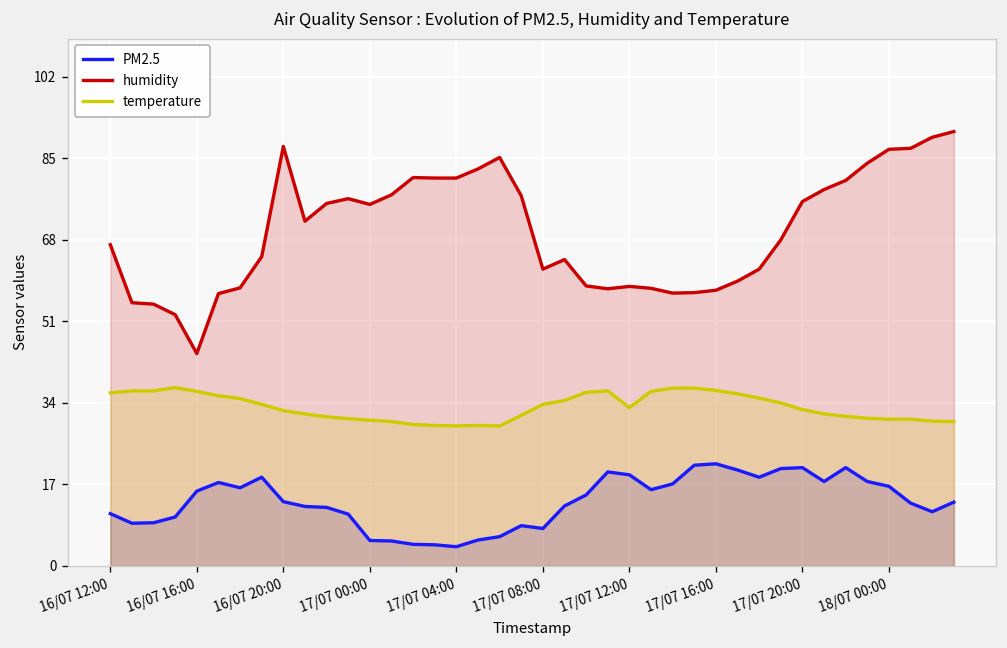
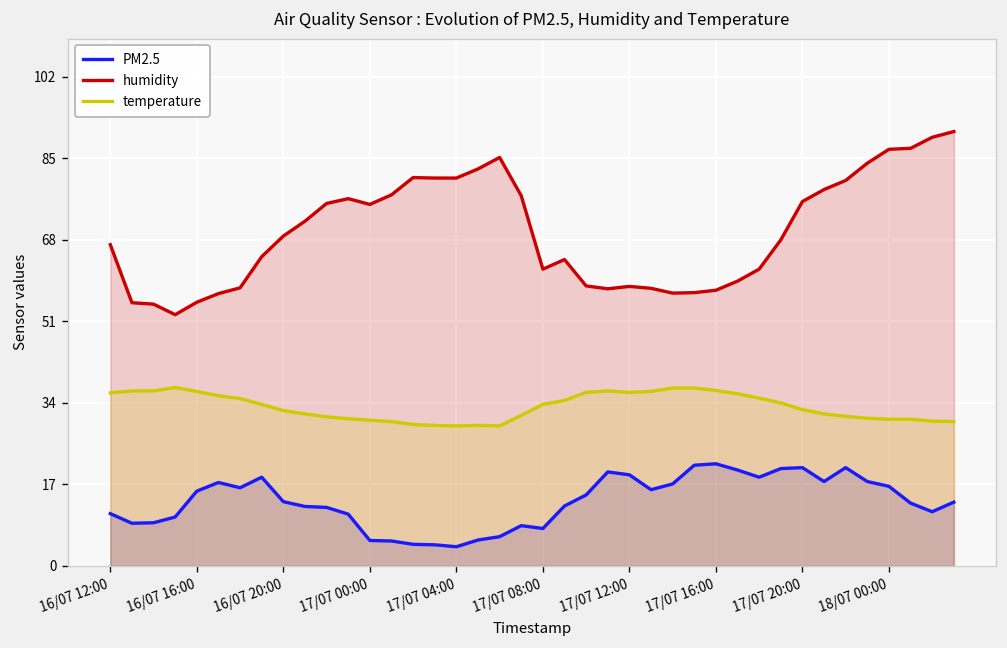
  {
    "PM2.5": {
      "16/07 12:00": 11,
      "16/07 16:00": 16,
      "16/07 20:00": 13,
      "17/07 00:00": 5,
      "17/07 04:00": 4,
      "17/07 08:00": 8,
      "17/07 12:00": 19,
      "17/07 16:00": 21,
      "17/07 20:00": 21,
      "18/07 00:00": 17
    },
    "humidity": {
      "16/07 12:00": 67,
-     "16/07 16:00": 44,
-     "16/07 20:00": 88,
+     "16/07 16:00": 55,
+     "16/07 20:00": 69,
      "17/07 00:00": 75,
      "17/07 04:00": 81,
      "17/07 08:00": 62,
      "17/07 12:00": 58,
      "17/07 16:00": 58,
      "17/07 20:00": 76,
      "18/07 00:00": 87
    },
    "temperature": {
      "16/07 12:00": 36,
      "16/07 16:00": 36,
      "16/07 20:00": 32,
      "17/07 00:00": 30,
      "17/07 04:00": 29,
      "17/07 08:00": 34,
-     "17/07 12:00": 33,
+     "17/07 12:00": 36,
      "17/07 16:00": 37,
      "17/07 20:00": 33,
      "18/07 00:00": 31
    }
  }
